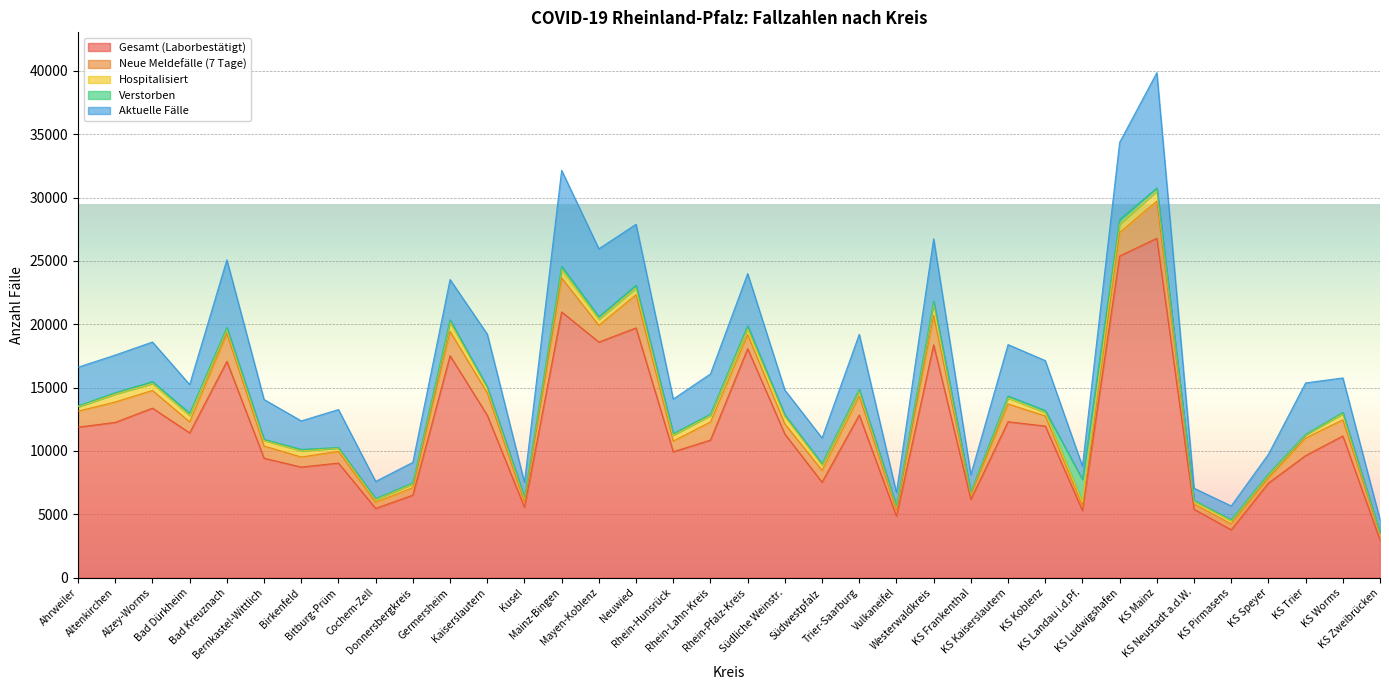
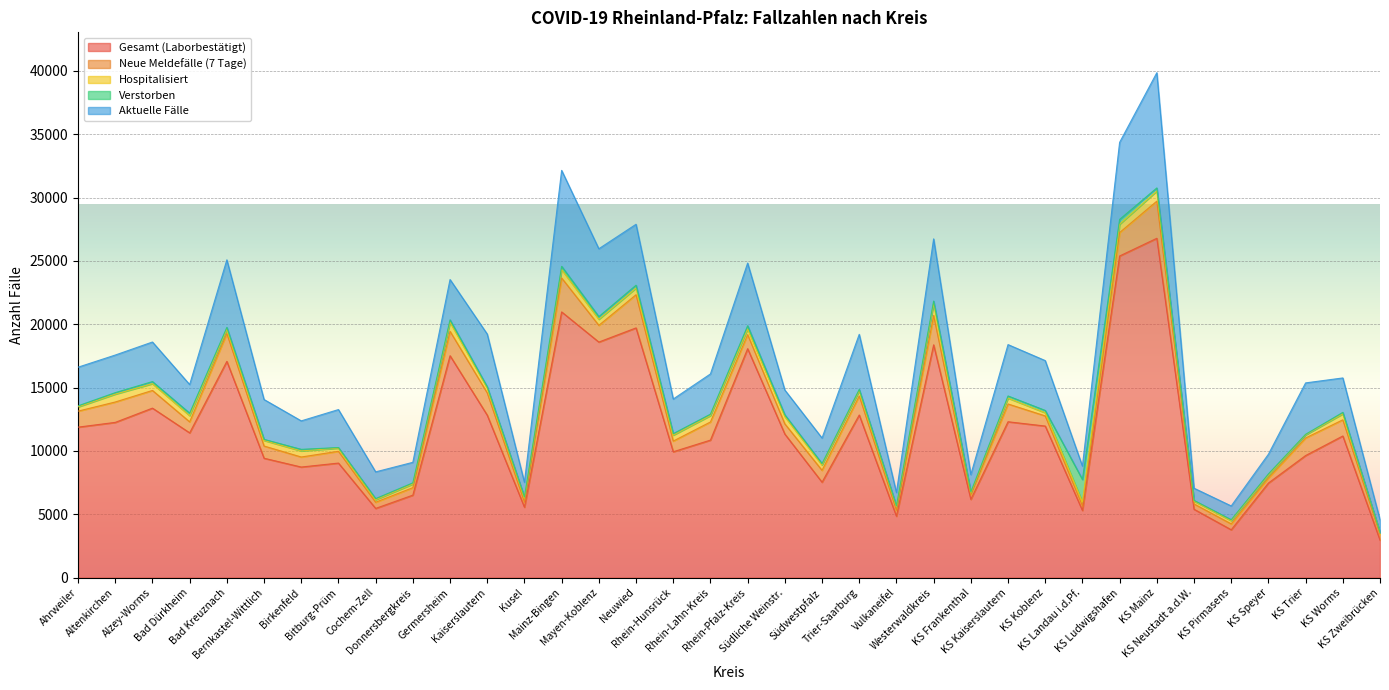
  {
    "Hospitalisiert": {
      "Mainz-Bingen": 700,
      "Mayen-Koblenz": 500,
      "Neuwied": 500,
      "Rhein-Pfalz-Kreis": 400,
      "KS Landau i.d.Pf.": 300,
      "KS Ludwigshafen": 700,
      "KS Mainz": 800
    },
    "Verstorben": {
      "Mainz-Bingen": 300,
      "Mayen-Koblenz": 200,
      "Neuwied": 200,
      "Rhein-Pfalz-Kreis": 300,
      "KS Landau i.d.Pf.": 1800,
      "KS Ludwigshafen": 400,
      "KS Mainz": 200
    },
    "Aktuelle Fälle": {
      "Ahrweiler": 3100,
      "Altenkirchen": 3000,
      "Alzey-Worms": 3100,
      "Bad Dürkheim": 2300,
      "Bad Kreuznach": 5300,
      "Bernkastel-Wittlich": 3100,
      "Birkenfeld": 2200,
      "Bitburg-Prüm": 3000,
-     "Cochem-Zell": 1400,
+     "Cochem-Zell": 2100,
      "Donnersbergkreis": 1600,
      "Germersheim": 3200,
      "Kaiserslautern": 4200,
      "Kusel": 1200,
      "Mainz-Bingen": 7600,
      "Mayen-Koblenz": 5400,
      "Neuwied": 4800,
      "Rhein-Hunsrück": 2700,
      "Rhein-Lahn-Kreis": 3200,
-     "Rhein-Pfalz-Kreis": 4100,
+     "Rhein-Pfalz-Kreis": 4900,
      "Südliche Weinstr.": 2000,
      "Südwestpfalz": 2000,
      "Trier-Saarburg": 4300,
      "Vulkaneifel": 1100,
      "Westerwaldkreis": 4900,
      "KS Frankenthal": 1400,
      "KS Kaiserslautern": 4100,
      "KS Koblenz": 3900,
      "KS Landau i.d.Pf.": 1100,
      "KS Ludwigshafen": 6100,
      "KS Mainz": 9100,
      "KS Neustadt a.d.W.": 1000,
      "KS Pirmasens": 1100,
      "KS Speyer": 1600,
      "KS Trier": 4100,
      "KS Worms": 2700,
      "KS Zweibrücken": 1000
    }
  }
